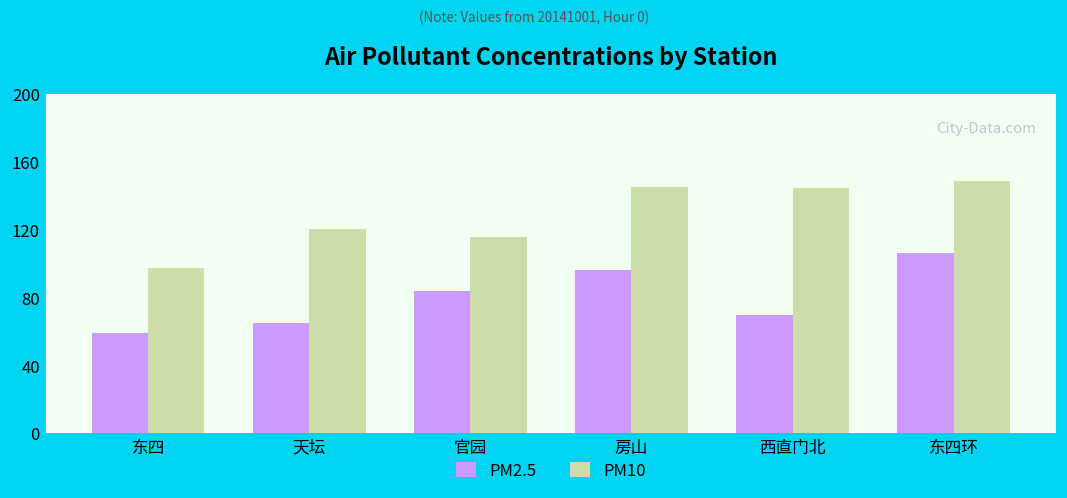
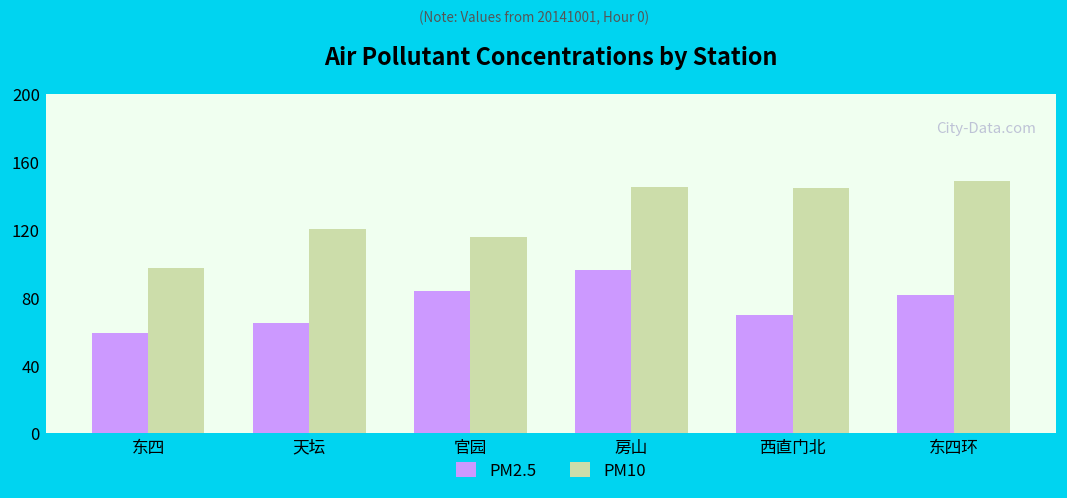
  {
    "PM2.5": {
      "东四": 59,
      "天坛": 65,
      "官园": 84,
      "房山": 96,
      "西直门北": 70,
-     "东四环": 106
+     "东四环": 81
    },
    "PM10": {
      "东四": 98,
      "天坛": 121,
      "官园": 116,
      "房山": 145,
      "西直门北": 145,
      "东四环": 149
    }
  }
